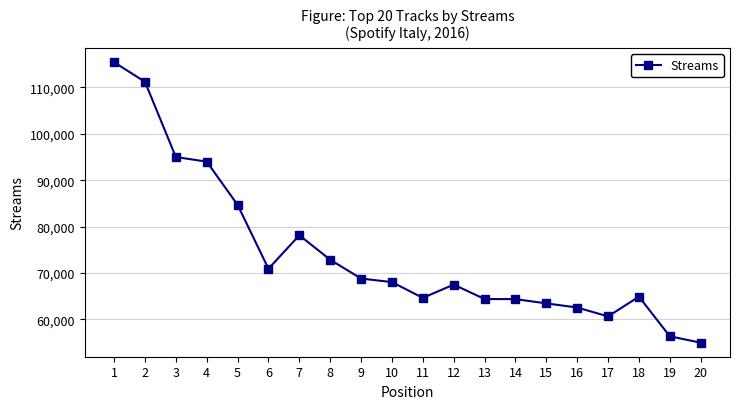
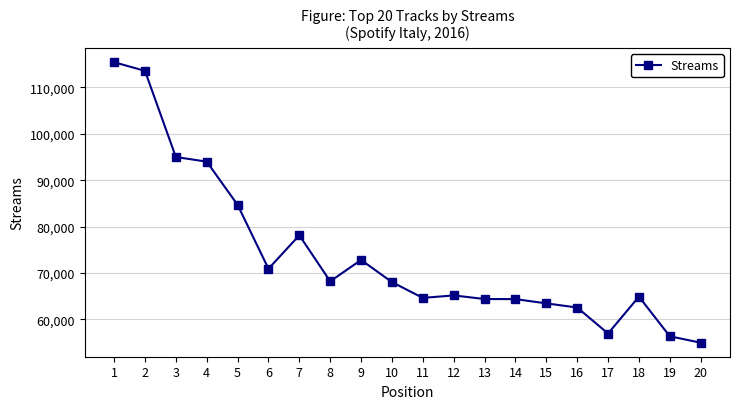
  {
    "1": "115,000",
-   "2": "111,000",
+   "2": "114,000",
    "3": "95,000",
    "4": "94,000",
    "5": "85,000",
    "6": "71,000",
    "7": "78,000",
-   "8": "73,000",
-   "9": "69,000",
+   "8": "68,000",
+   "9": "73,000",
    "10": "68,000",
    "11": "65,000",
-   "12": "68,000",
+   "12": "65,000",
    "13": "64,000",
    "14": "64,000",
    "15": "63,000",
    "16": "63,000",
-   "17": "61,000",
+   "17": "57,000",
    "18": "65,000",
    "19": "56,000",
    "20": "55,000"
  }
